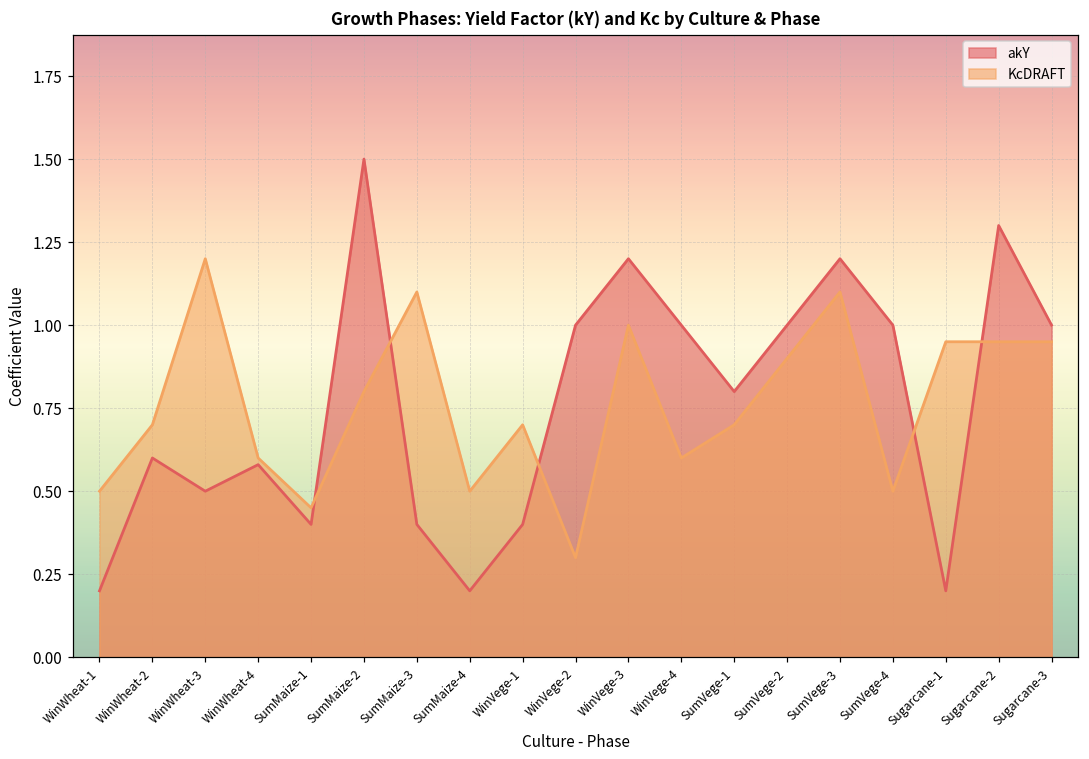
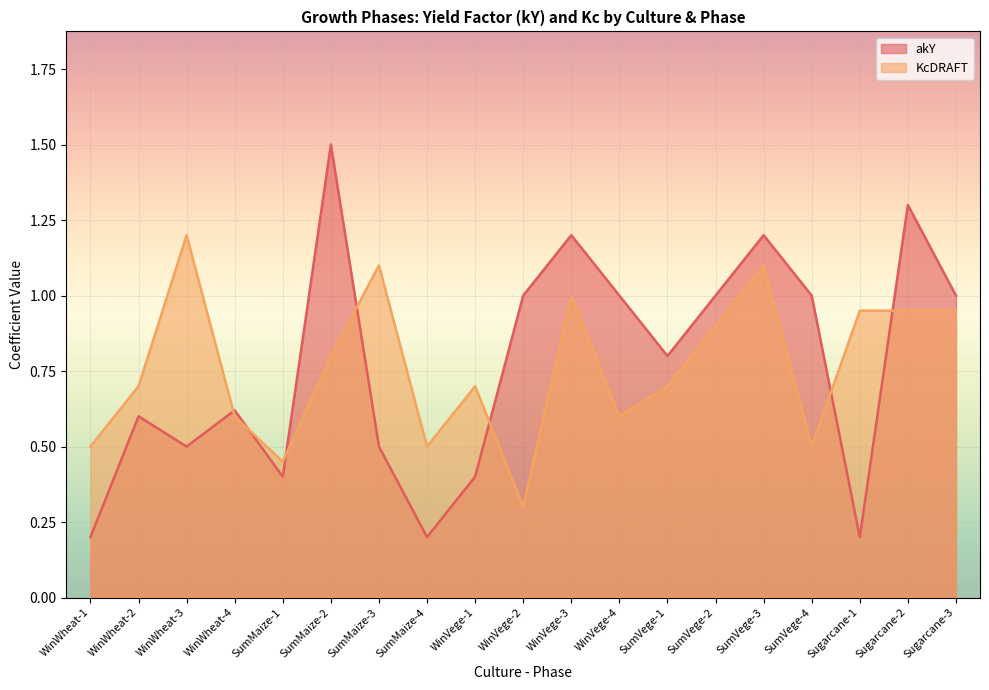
  {
    "akY": {
      "WinWheat-1": 0.20,
      "WinWheat-2": 0.60,
      "WinWheat-3": 0.50,
-     "WinWheat-4": 0.58,
+     "WinWheat-4": 0.62,
      "SumMaize-1": 0.40,
      "SumMaize-2": 1.50,
-     "SumMaize-3": 0.4,
+     "SumMaize-3": 0.5,
      "SumMaize-4": 0.20,
      "WinVege-1": 0.40,
      "WinVege-2": 1.00,
      "WinVege-3": 1.20,
      "WinVege-4": 1.00,
      "SumVege-1": 0.80,
      "SumVege-2": 1.00,
      "SumVege-3": 1.20,
      "SumVege-4": 1.00,
      "Sugarcane-1": 0.20,
      "Sugarcane-2": 1.30,
      "Sugarcane-3": 1.00
    },
    "KcDRAFT": {
      "WinWheat-1": 0.50,
      "WinWheat-2": 0.70,
      "WinWheat-3": 1.20,
      "WinWheat-4": 0.60,
      "SumMaize-1": 0.45,
      "SumMaize-2": 0.80,
      "SumMaize-3": 1.10,
      "SumMaize-4": 0.50,
      "WinVege-1": 0.70,
      "WinVege-2": 0.30,
      "WinVege-3": 1.00,
      "WinVege-4": 0.60,
      "SumVege-1": 0.70,
      "SumVege-2": 0.90,
      "SumVege-3": 1.10,
      "SumVege-4": 0.50,
      "Sugarcane-1": 0.95,
      "Sugarcane-2": 0.95,
      "Sugarcane-3": 0.95
    }
  }
